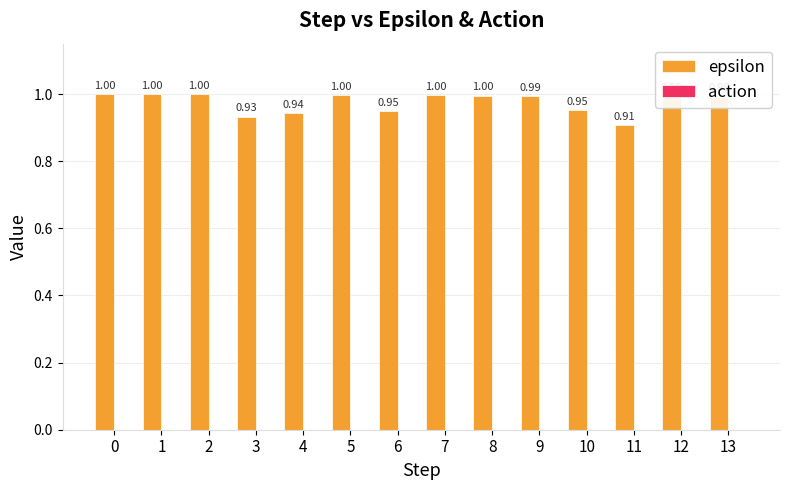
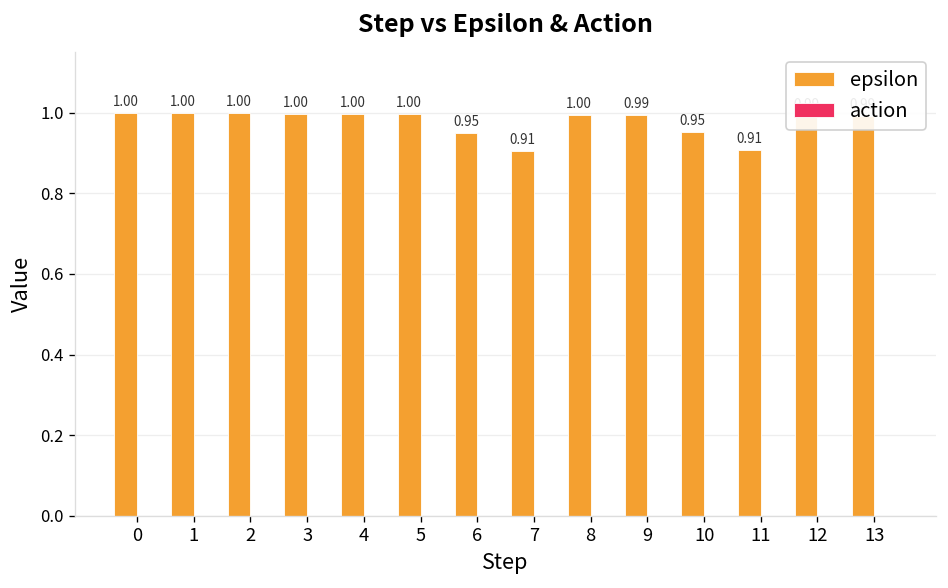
  {
    "epsilon": {
      "0": 1.00,
      "1": 1.00,
      "2": 1.00,
-     "3": 0.93,
-     "4": 0.94,
+     "3": 1.00,
+     "4": 1.00,
      "5": 1.00,
      "6": 0.95,
-     "7": 1.00,
+     "7": 0.91,
      "8": 1.00,
      "9": 0.99,
      "10": 0.95,
      "11": 0.91
    },
    "action": {
      "0": 0.00,
      "1": 0.00,
      "2": 0.00,
      "3": 0.00,
      "4": 0.00,
      "5": 0.00,
      "6": 0.00,
      "7": 0.00,
      "8": 0.00,
      "9": 0.00,
      "10": 0.00,
      "11": 0.00,
      "12": 0.00,
      "13": 0.00
    }
  }
